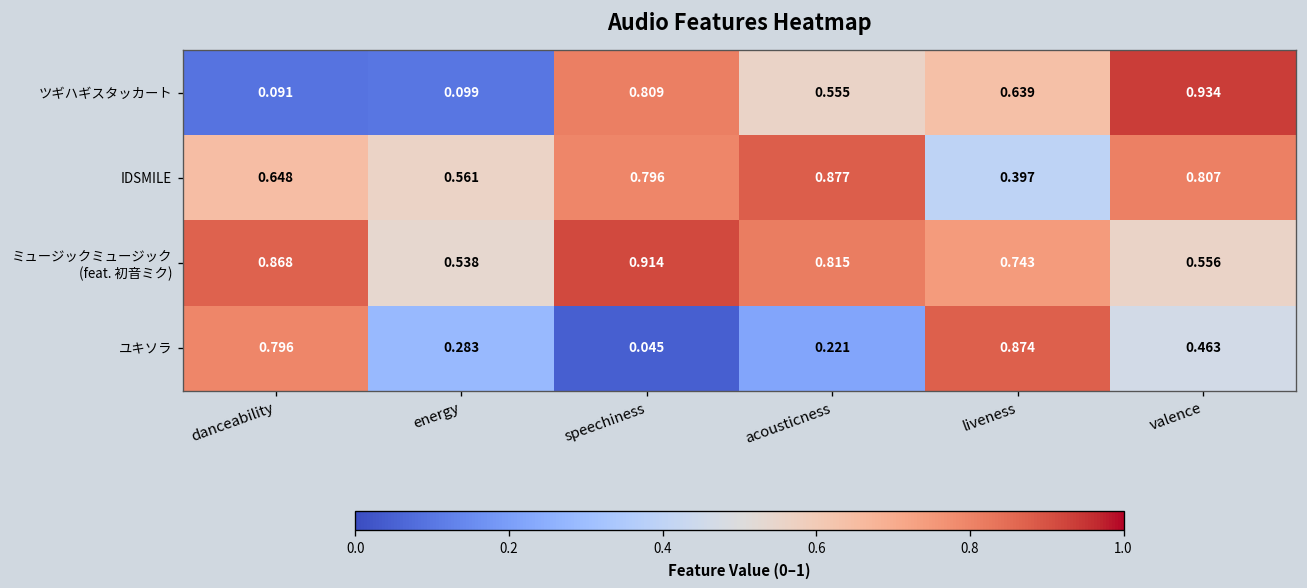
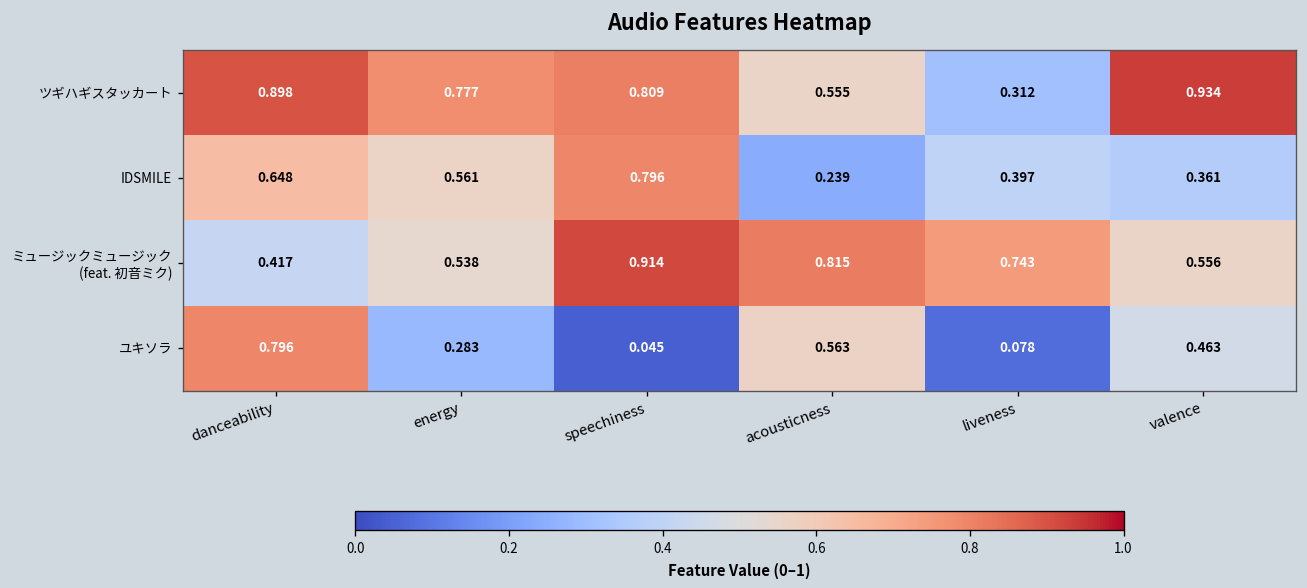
  {
    "ツギハギスタッカート": {
-     "danceability": 0.091,
-     "energy": 0.099,
+     "danceability": 0.898,
+     "energy": 0.777,
      "speechiness": 0.809,
      "acousticness": 0.555,
-     "liveness": 0.639,
+     "liveness": 0.312,
      "valence": 0.934
    },
    "IDSMILE": {
      "danceability": 0.648,
      "energy": 0.561,
      "speechiness": 0.796,
-     "acousticness": 0.877,
+     "acousticness": 0.239,
      "liveness": 0.397,
-     "valence": 0.807
+     "valence": 0.361
    },
    "ミュージックミュージック (feat. 初音ミク)": {
-     "danceability": 0.868,
+     "danceability": 0.417,
      "energy": 0.538,
      "speechiness": 0.914,
      "acousticness": 0.815,
      "liveness": 0.743,
      "valence": 0.556
    },
    "ユキソラ": {
      "danceability": 0.796,
      "energy": 0.283,
      "speechiness": 0.045,
-     "acousticness": 0.221,
-     "liveness": 0.874,
+     "acousticness": 0.563,
+     "liveness": 0.078,
      "valence": 0.463
    }
  }
